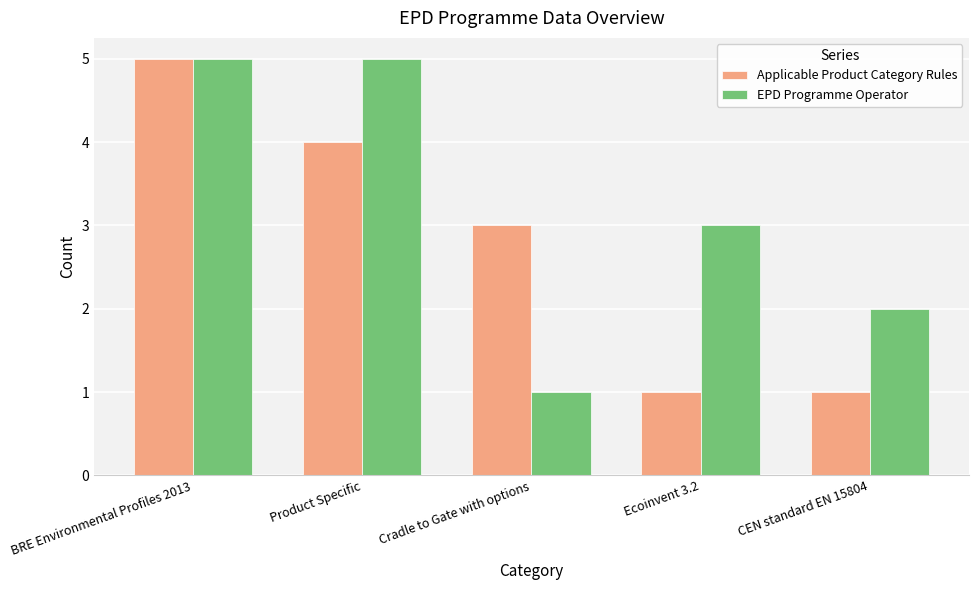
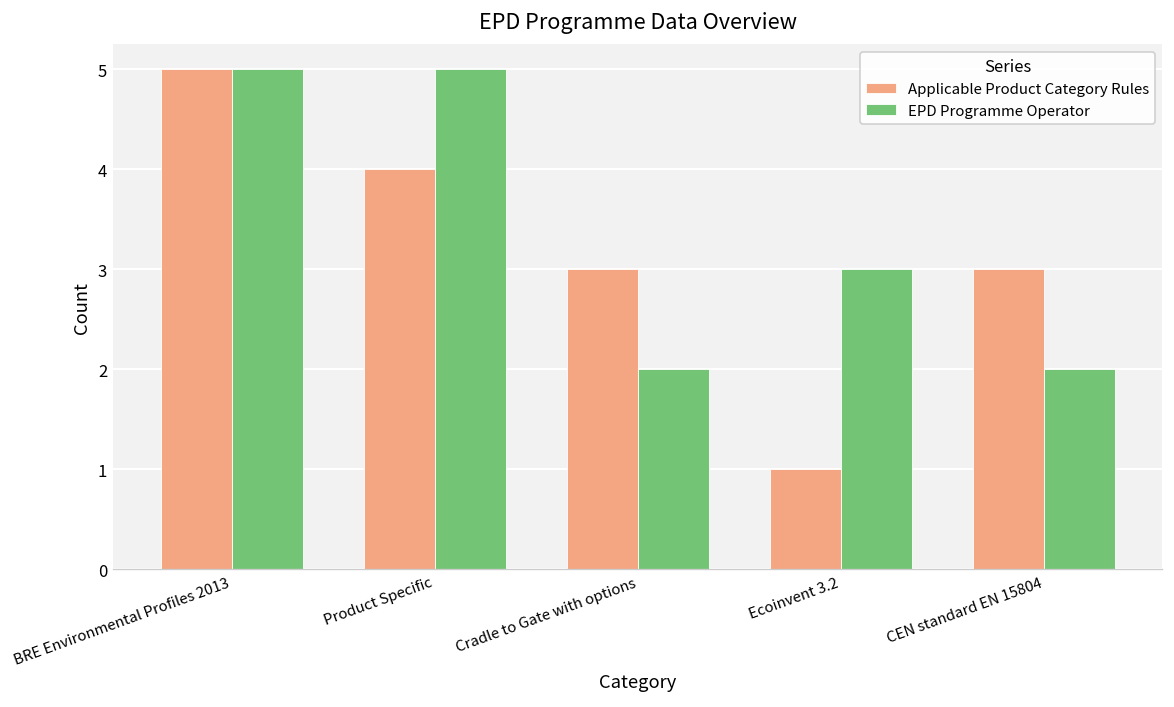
  {
    "Applicable Product Category Rules": {
      "BRE Environmental Profiles 2013": 5,
      "Product Specific": 4,
      "Cradle to Gate with options": 3,
      "Ecoinvent 3.2": 1,
-     "CEN standard EN 15804": 1
+     "CEN standard EN 15804": 3
    },
    "EPD Programme Operator": {
      "BRE Environmental Profiles 2013": 5,
      "Product Specific": 5,
-     "Cradle to Gate with options": 1,
+     "Cradle to Gate with options": 2,
      "Ecoinvent 3.2": 3,
      "CEN standard EN 15804": 2
    }
  }
